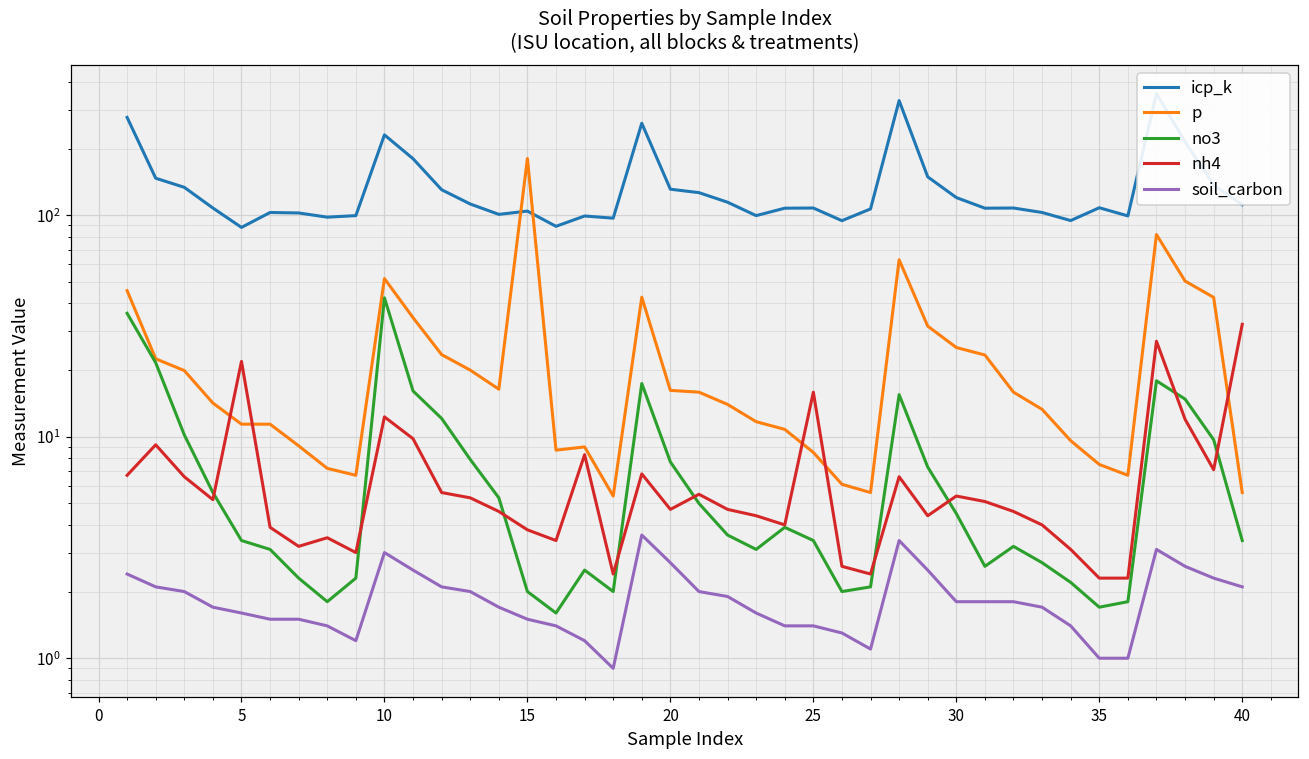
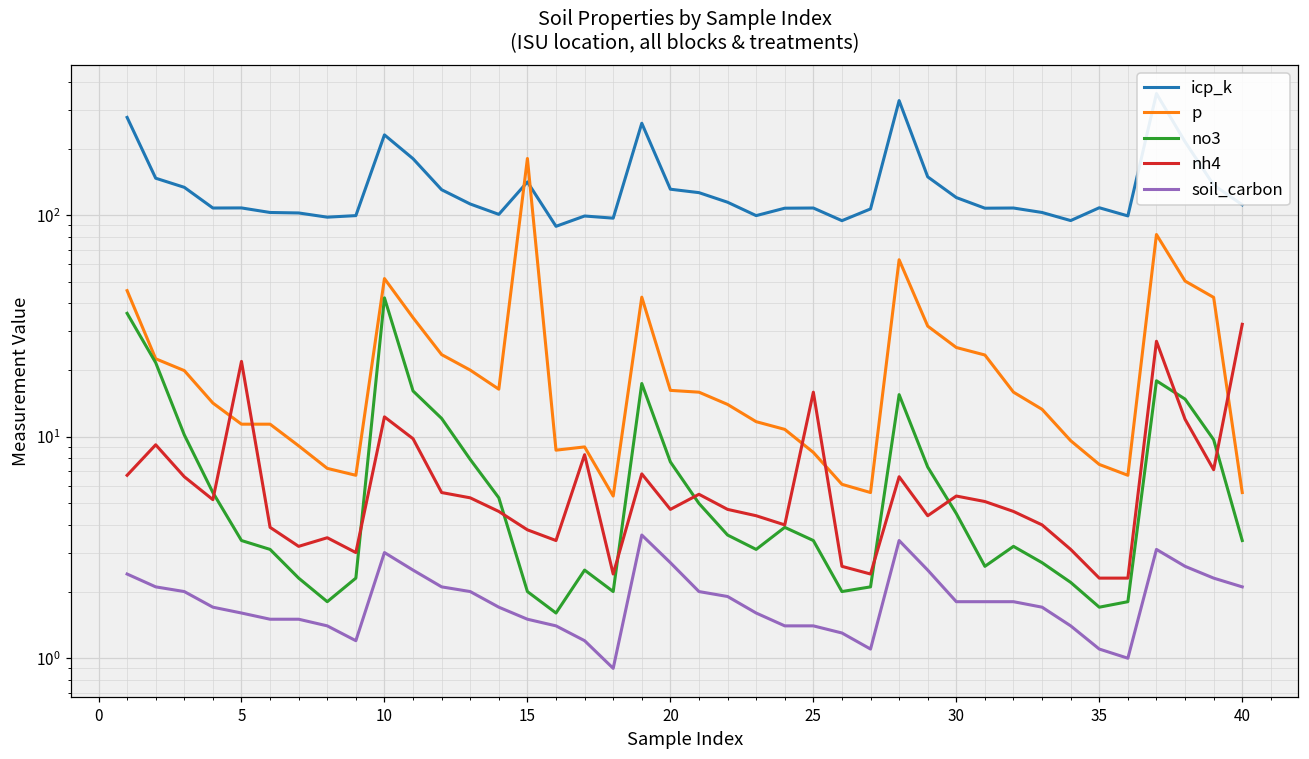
  {
    "icp_k": {
-     "5": 90,
+     "5": 110,
      "10": 230,
-     "15": 100,
+     "15": 140,
      "20": 130,
      "25": 110,
      "30": 120,
      "35": 110
    },
    "p": {
      "5": 11,
      "10": 52,
      "15": 180,
      "20": 16,
      "25": 8.5,
      "30": 25,
      "35": 7.5,
      "40": 5.6
    },
    "no3": {
      "5": 3.4,
      "10": 42,
      "15": 2.0,
      "20": 7.7,
      "25": 3.4,
      "30": 4.5,
      "35": 1.7,
      "40": 3.4
    },
    "nh4": {
      "5": 22,
      "10": 12,
      "15": 3.8,
      "20": 4.7,
      "25": 16,
      "30": 5.4,
      "35": 2.3,
      "40": 32
    },
    "soil_carbon": {
      "5": 1.6,
      "10": 3.0,
      "15": 1.5,
      "20": 2.7,
      "25": 1.4,
      "30": 1.8,
-     "35": 1.0,
+     "35": 1.1,
      "40": 2.1
    }
  }
